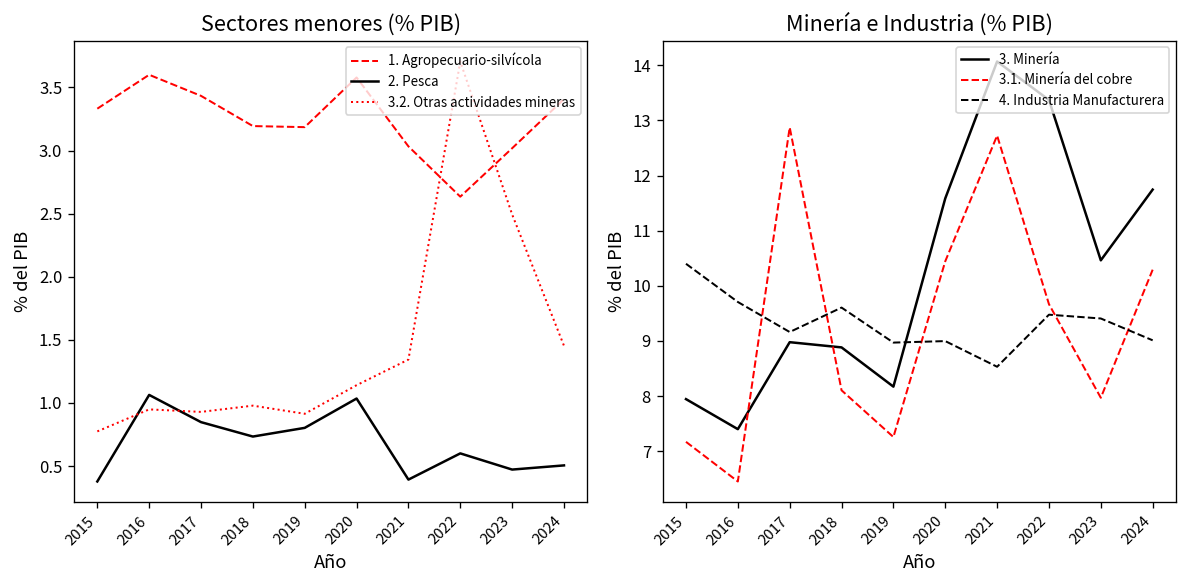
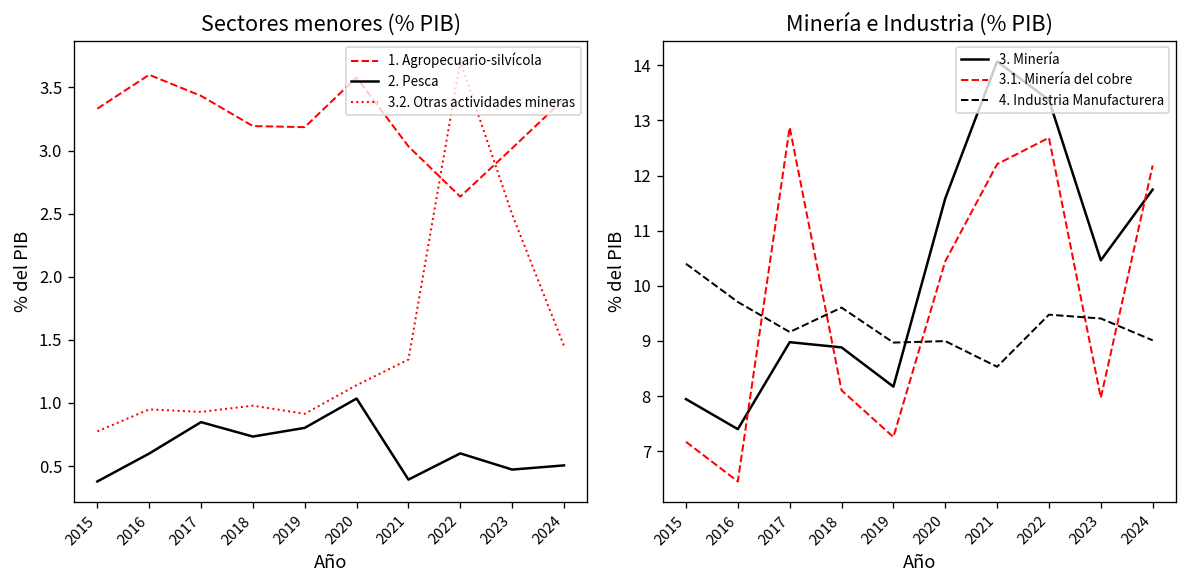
  {
    "Sectores menores (% PIB)": {
      "2. Pesca": {
        "2015": 0.38,
-       "2016": 1.06,
+       "2016": 0.60,
        "2017": 0.85,
        "2018": 0.73,
        "2019": 0.80,
        "2020": 1.04,
        "2021": 0.39,
        "2022": 0.60,
        "2023": 0.47,
        "2024": 0.51
      }
    },
    "Minería e Industria (% PIB)": {
      "3.1. Minería del cobre": {
        "2015": 7.2,
        "2016": 6.4,
        "2017": 12.9,
        "2018": 8.1,
        "2019": 7.3,
        "2020": 10.4,
-       "2021": 12.7,
-       "2022": 9.7,
+       "2021": 12.2,
+       "2022": 12.7,
        "2023": 8.0,
-       "2024": 10.3
+       "2024": 12.2
      }
    }
  }
